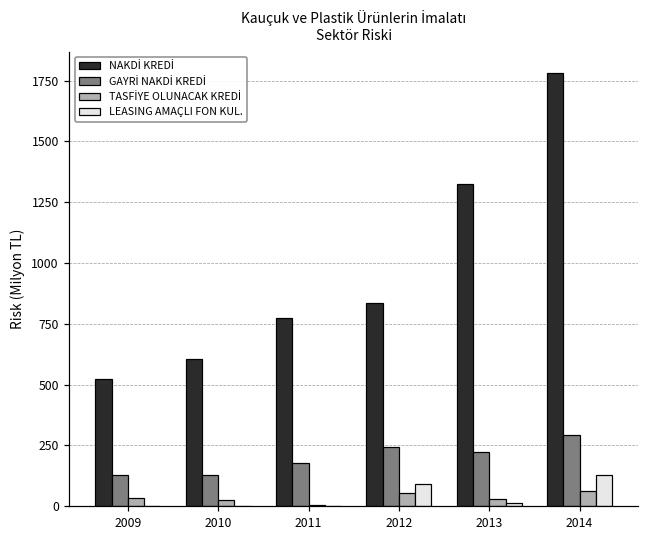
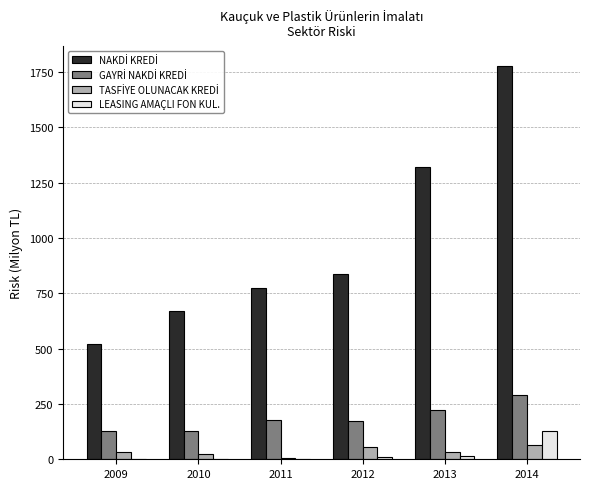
  {
    "NAKDİ KREDİ": {
      "2009": 520,
-     "2010": 600,
+     "2010": 670,
      "2011": 770,
      "2012": 840,
      "2013": 1320,
      "2014": 1780
    },
    "GAYRİ NAKDİ KREDİ": {
      "2009": 130,
      "2010": 130,
      "2011": 180,
-     "2012": 250,
+     "2012": 180,
      "2013": 220,
      "2014": 290
    },
    "TASFİYE OLUNACAK KREDİ": {
      "2009": 30,
      "2010": 20,
      "2012": 60,
      "2013": 30,
      "2014": 60
    },
    "LEASING AMAÇLI FON KUL.": {
-     "2012": 90,
+     "2012": 10,
      "2013": 10,
      "2014": 130
    }
  }
